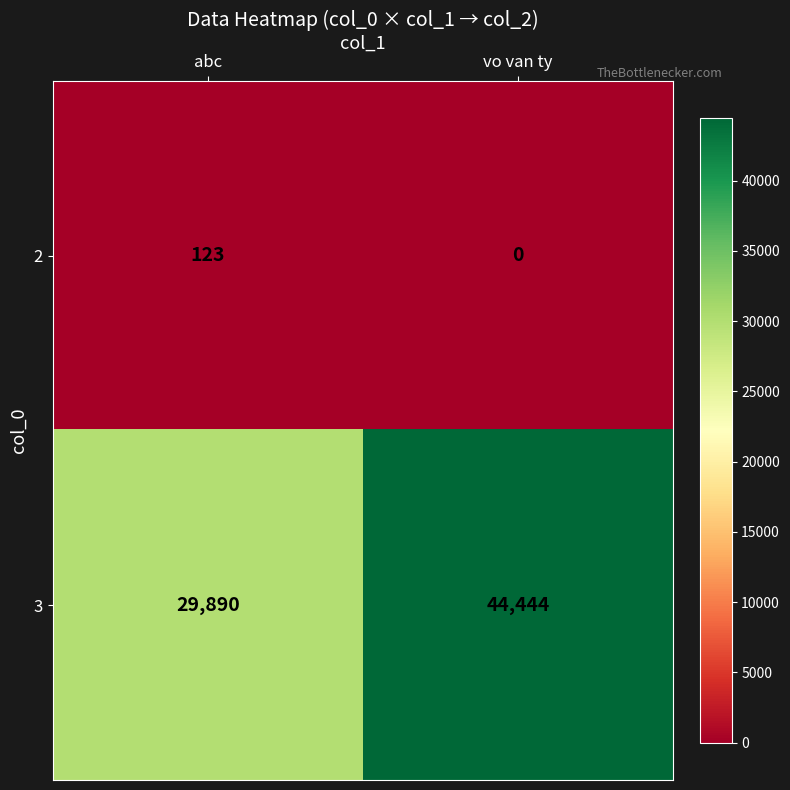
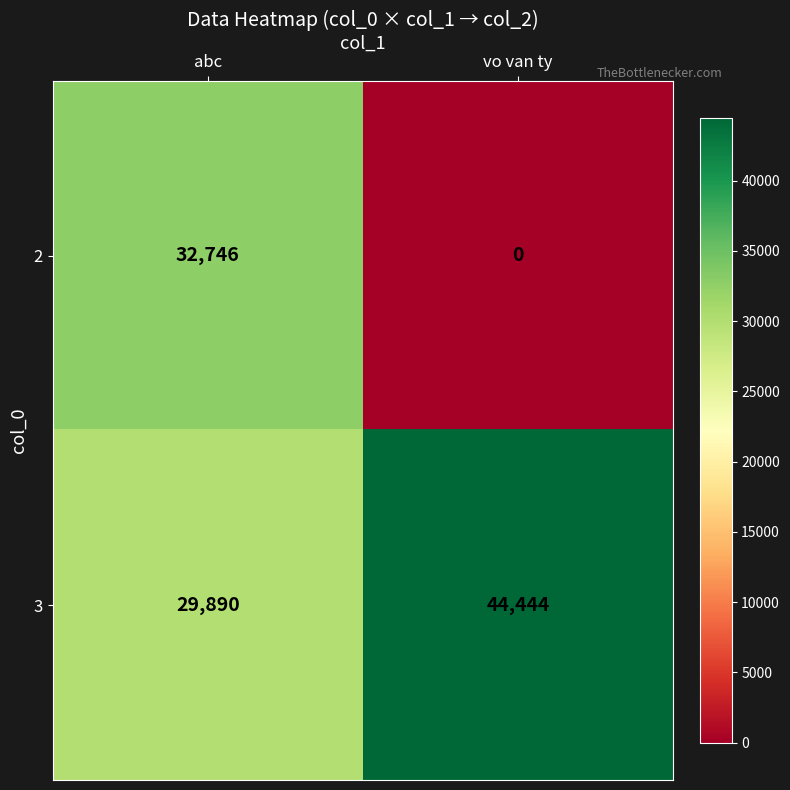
  {
    "2": {
-     "abc": "123",
+     "abc": "32,746",
      "vo van ty": "0"
    },
    "3": {
      "abc": "29,890",
      "vo van ty": "44,444"
    }
  }
